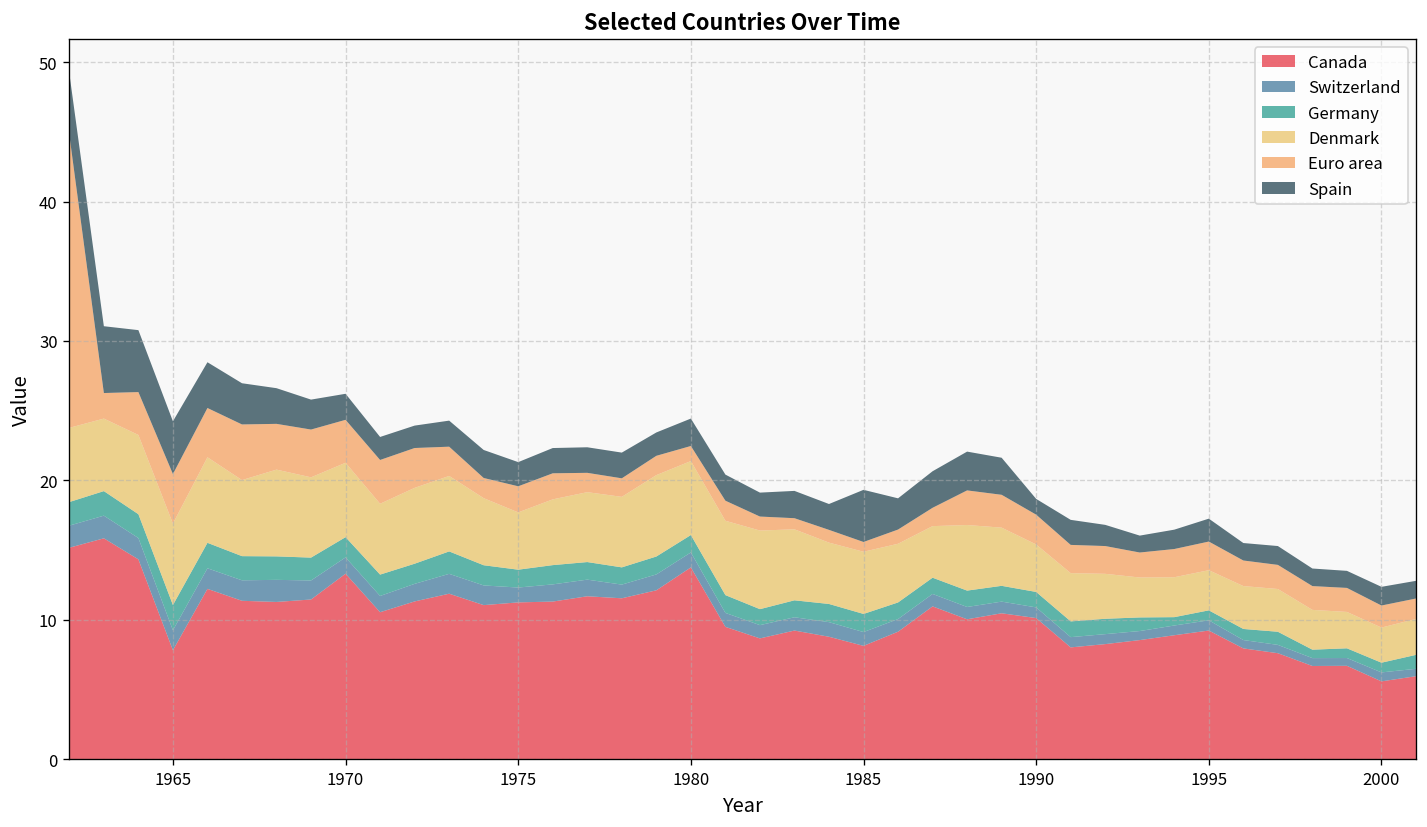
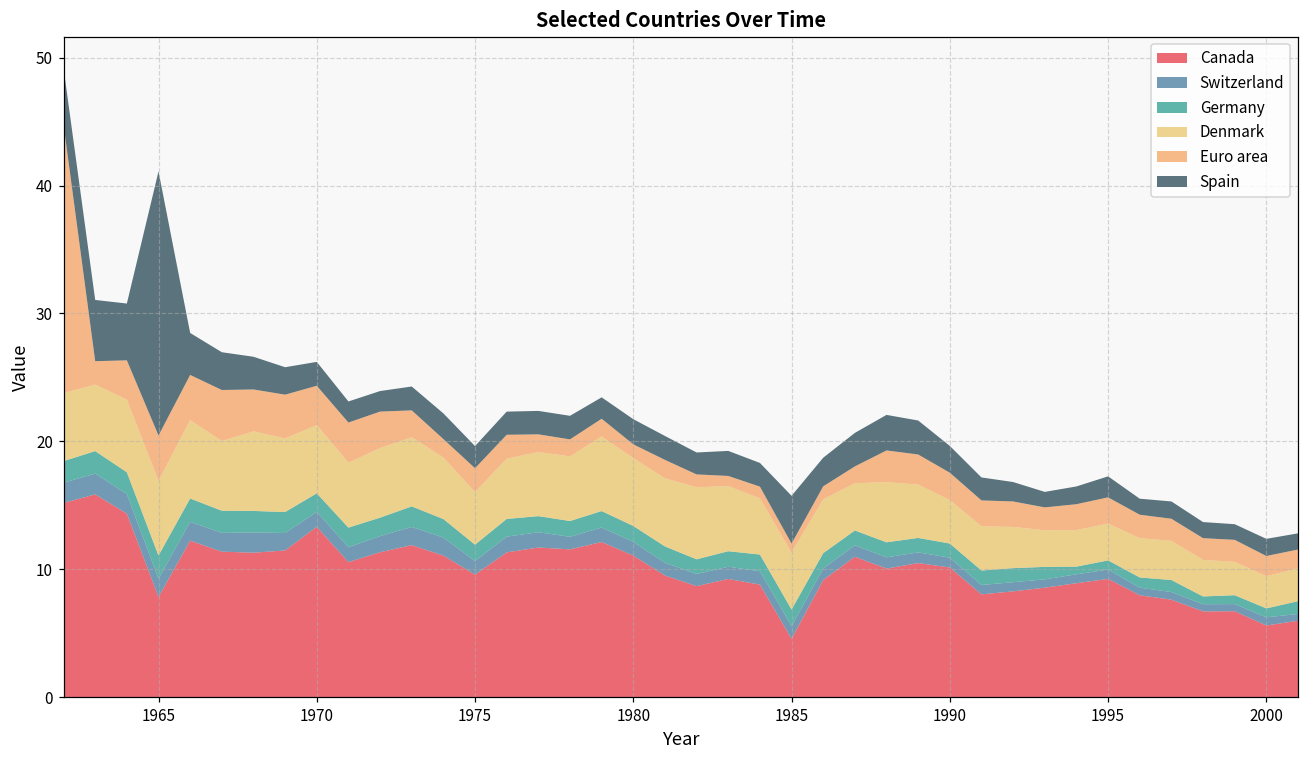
  {
    "Canada": {
      "1965": 7.8,
      "1970": 13.3,
-     "1975": 11.3,
-     "1980": 13.8,
-     "1985": 8.1,
+     "1975": 9.6,
+     "1980": 11.1,
+     "1985": 4.6,
      "1990": 10.1,
      "1995": 9.2,
      "2000": 5.6
    },
    "Spain": {
-     "1965": 3.8,
+     "1965": 20.7,
      "1970": 1.9,
      "1975": 1.7,
      "1980": 2.0,
      "1985": 3.7,
-     "1990": 1.1,
+     "1990": 2.1,
      "1995": 1.6,
      "2000": 1.3
    }
  }
